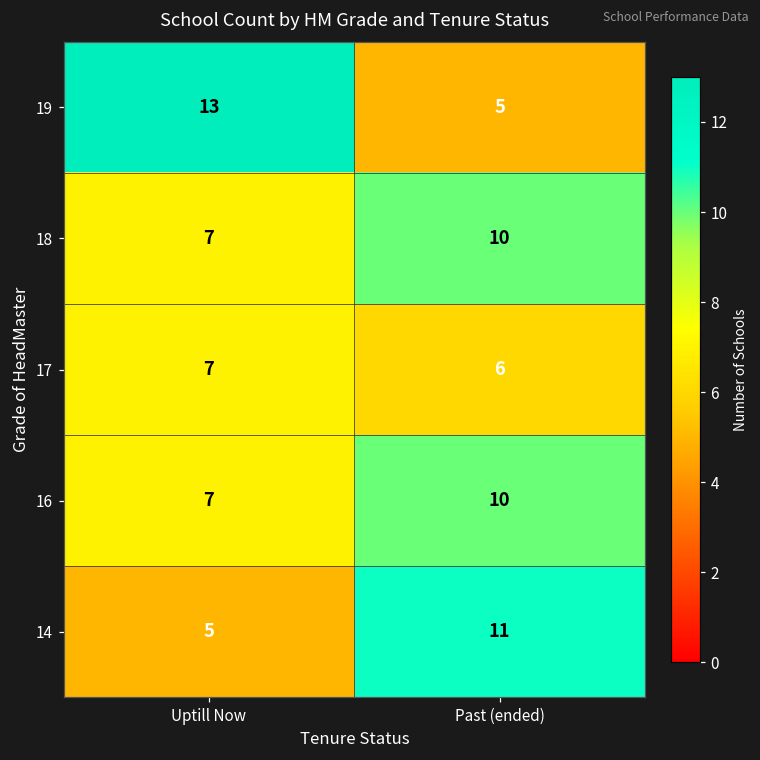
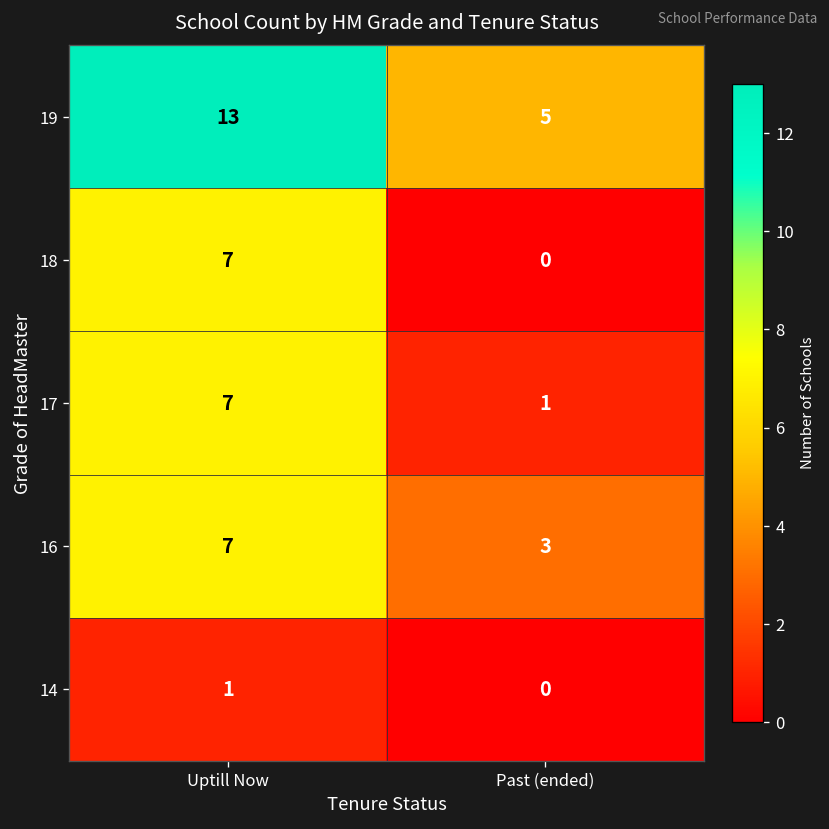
  {
    "19": {
      "Uptill Now": 13,
      "Past (ended)": 5
    },
    "18": {
      "Uptill Now": 7,
-     "Past (ended)": 10
+     "Past (ended)": 0
    },
    "17": {
      "Uptill Now": 7,
-     "Past (ended)": 6
+     "Past (ended)": 1
    },
    "16": {
      "Uptill Now": 7,
-     "Past (ended)": 10
+     "Past (ended)": 3
    },
    "14": {
-     "Uptill Now": 5,
-     "Past (ended)": 11
+     "Uptill Now": 1,
+     "Past (ended)": 0
    }
  }
